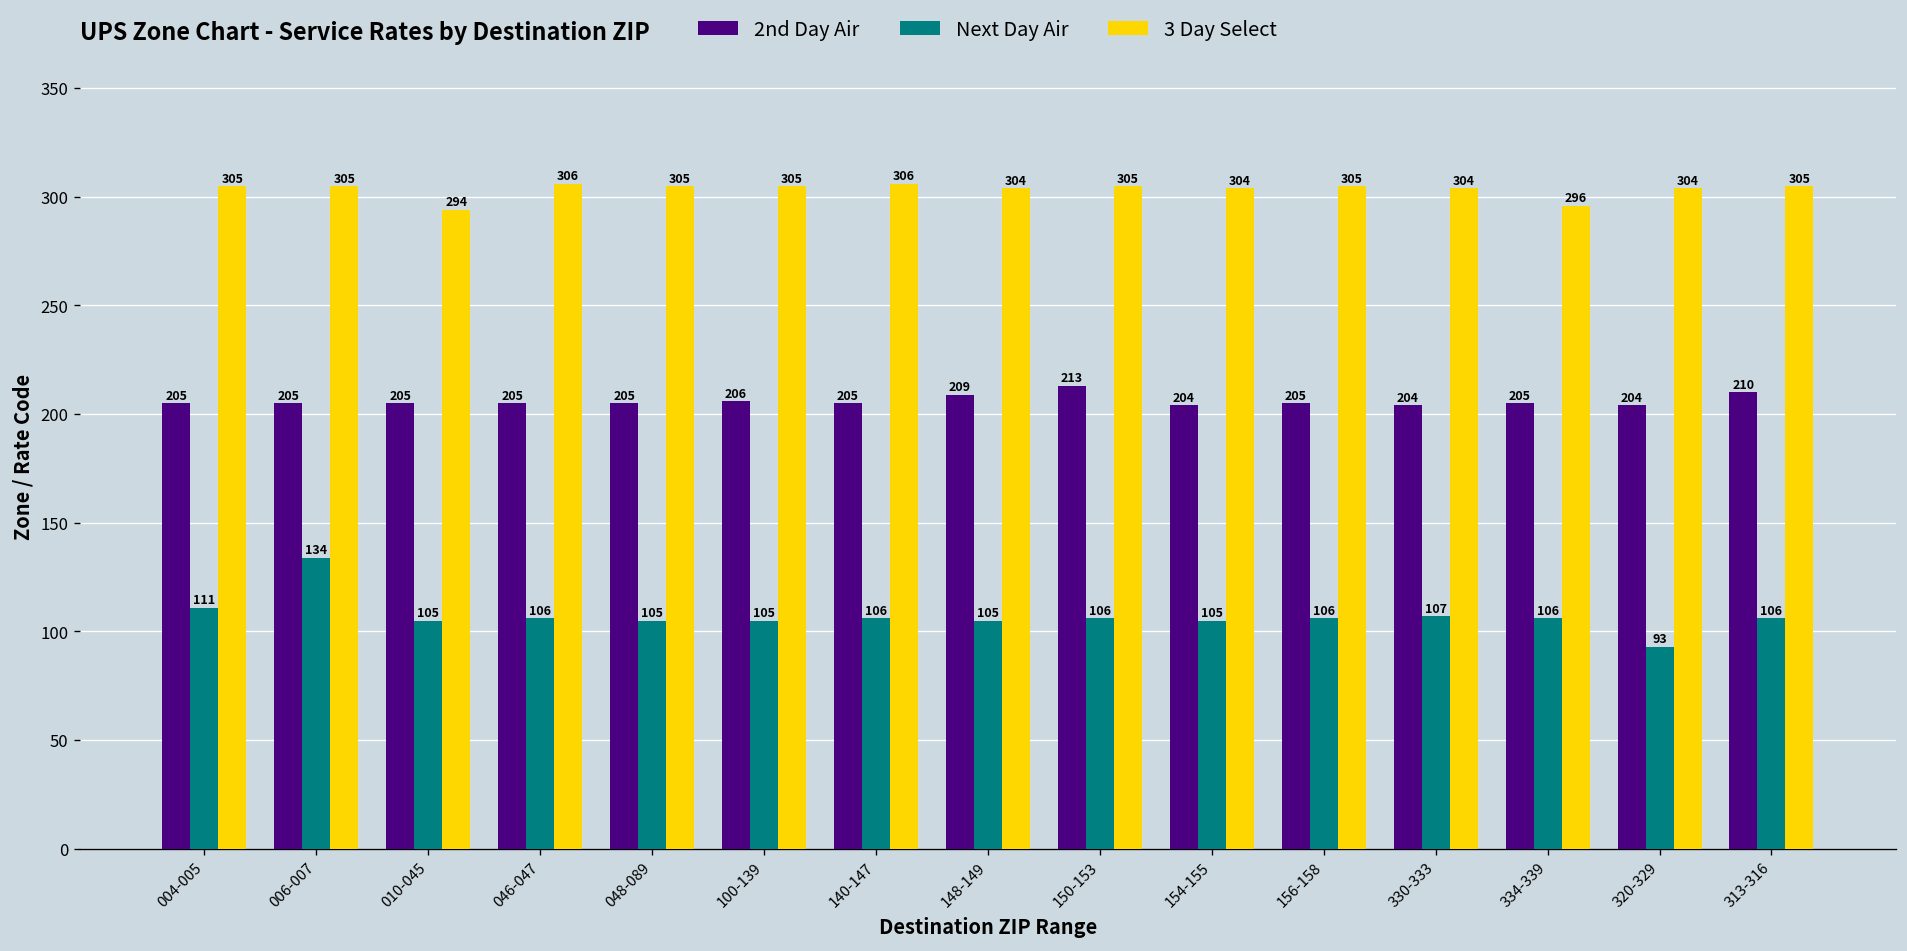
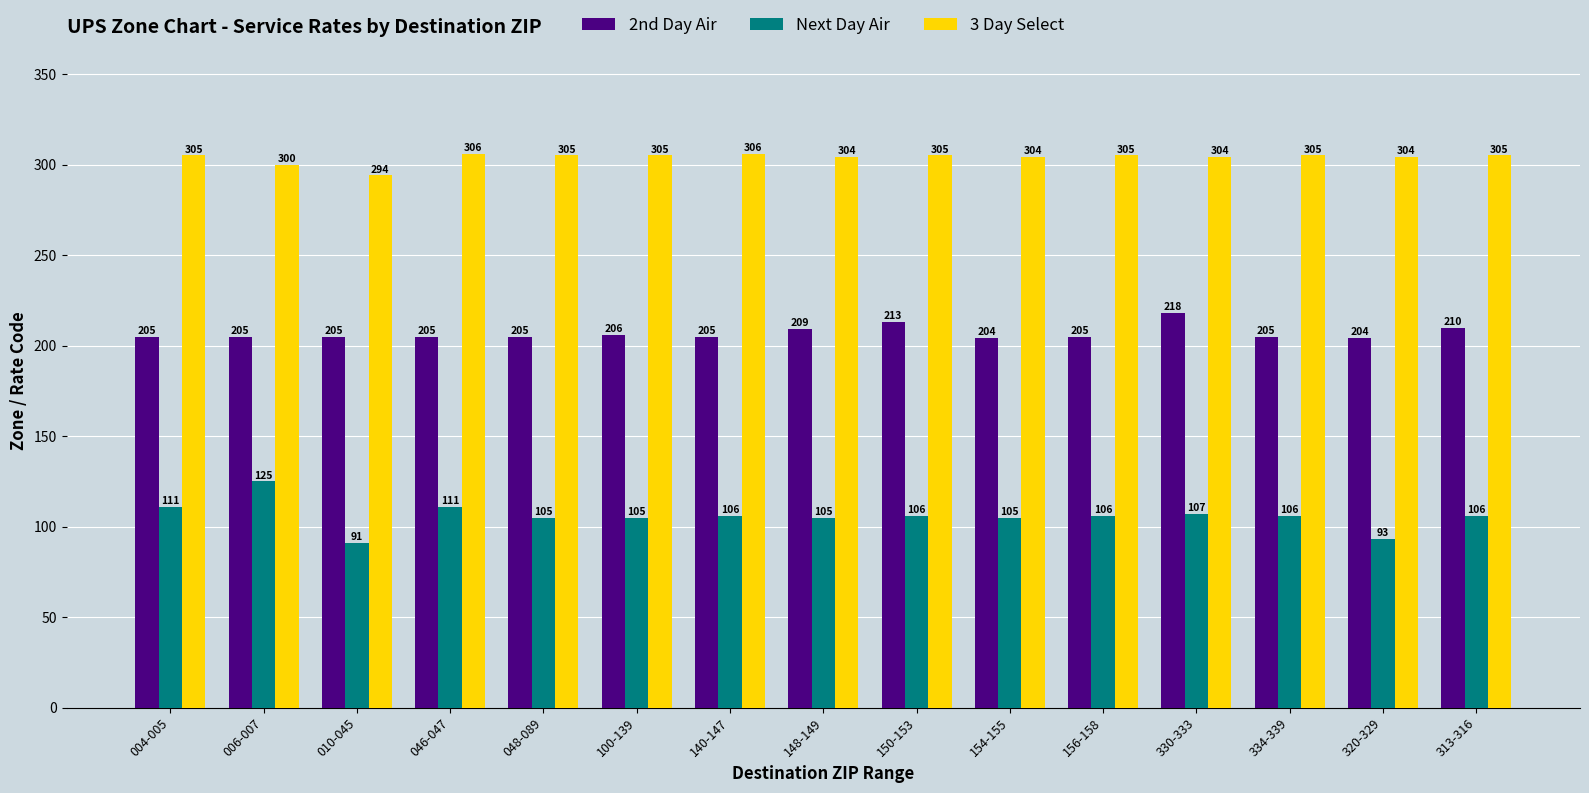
  {
    "2nd Day Air": {
      "004-005": 205,
      "006-007": 205,
      "010-045": 205,
      "046-047": 205,
      "048-089": 205,
      "100-139": 206,
      "140-147": 205,
      "148-149": 209,
      "150-153": 213,
      "154-155": 204,
      "156-158": 205,
-     "330-333": 204,
+     "330-333": 218,
      "334-339": 205,
      "320-329": 204,
      "313-316": 210
    },
    "Next Day Air": {
      "004-005": 111,
-     "006-007": 134,
-     "010-045": 105,
-     "046-047": 106,
+     "006-007": 125,
+     "010-045": 91,
+     "046-047": 111,
      "048-089": 105,
      "100-139": 105,
      "140-147": 106,
      "148-149": 105,
      "150-153": 106,
      "154-155": 105,
      "156-158": 106,
      "330-333": 107,
      "334-339": 106,
      "320-329": 93,
      "313-316": 106
    },
    "3 Day Select": {
      "004-005": 305,
-     "006-007": 305,
+     "006-007": 300,
      "010-045": 294,
      "046-047": 306,
      "048-089": 305,
      "100-139": 305,
      "140-147": 306,
      "148-149": 304,
      "150-153": 305,
      "154-155": 304,
      "156-158": 305,
      "330-333": 304,
-     "334-339": 296,
+     "334-339": 305,
      "320-329": 304,
      "313-316": 305
    }
  }
